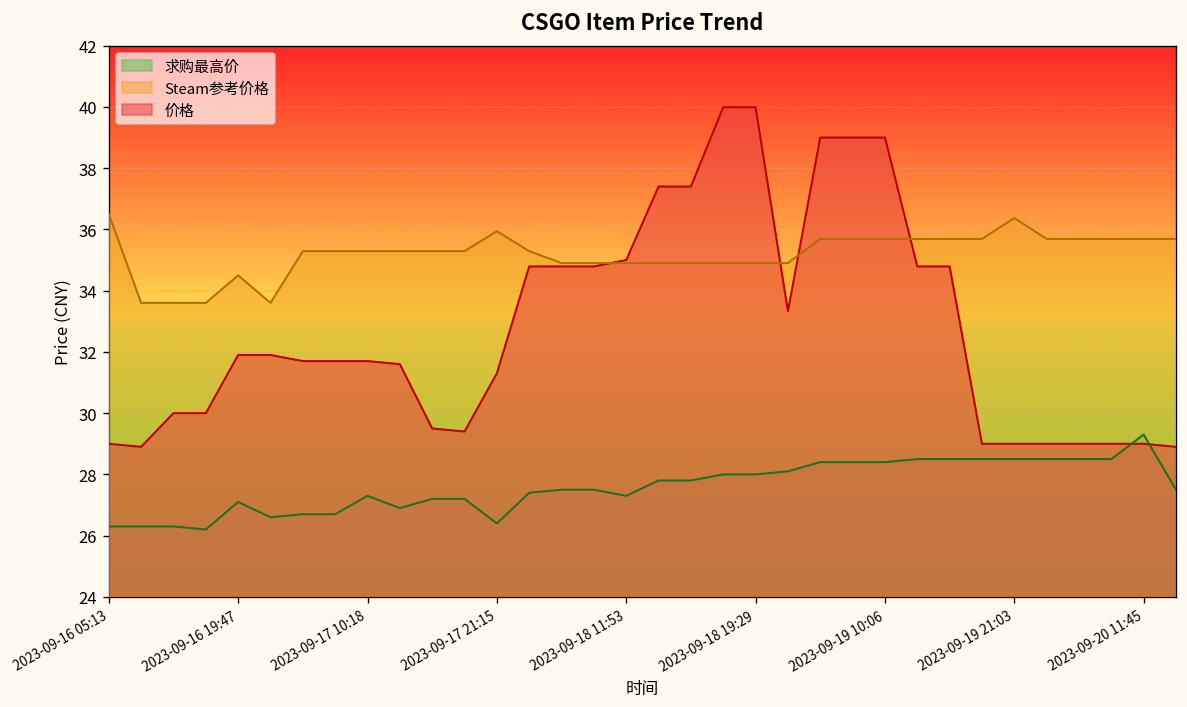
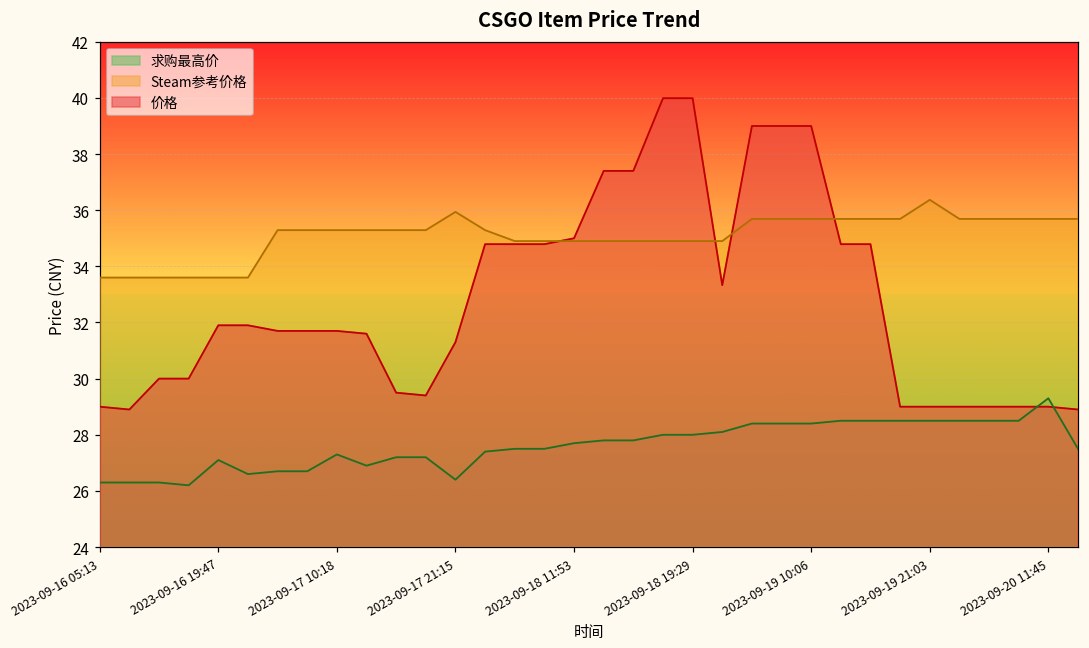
  {
    "求购最高价": {
      "2023-09-16 05:13": 26.3,
      "2023-09-16 19:47": 27.1,
      "2023-09-17 10:18": 27.3,
      "2023-09-17 21:15": 26.4,
-     "2023-09-18 11:53": 27.3,
+     "2023-09-18 11:53": 27.7,
      "2023-09-18 19:29": 28.0,
      "2023-09-19 10:06": 28.4,
      "2023-09-19 21:03": 28.5,
      "2023-09-20 11:45": 29.3
    },
    "Steam参考价格": {
-     "2023-09-16 05:13": 36.5,
-     "2023-09-16 19:47": 34.5,
+     "2023-09-16 05:13": 33.6,
+     "2023-09-16 19:47": 33.6,
      "2023-09-17 10:18": 35.3,
      "2023-09-17 21:15": 35.9,
      "2023-09-18 11:53": 34.9,
      "2023-09-18 19:29": 34.9,
      "2023-09-19 10:06": 35.7,
      "2023-09-19 21:03": 36.4,
      "2023-09-20 11:45": 35.7
    },
    "价格": {
      "2023-09-16 05:13": 29.0,
      "2023-09-16 19:47": 31.9,
      "2023-09-17 10:18": 31.7,
      "2023-09-17 21:15": 31.3,
      "2023-09-18 11:53": 35.0,
      "2023-09-18 19:29": 40.0,
      "2023-09-19 10:06": 39.0,
      "2023-09-19 21:03": 29.0,
      "2023-09-20 11:45": 29.0
    }
  }
